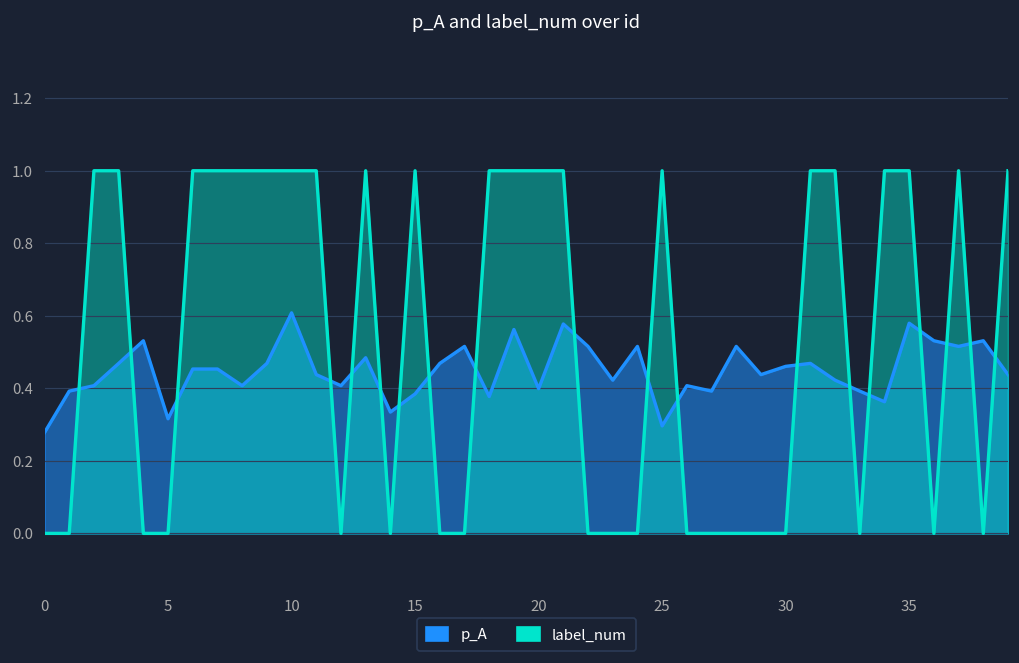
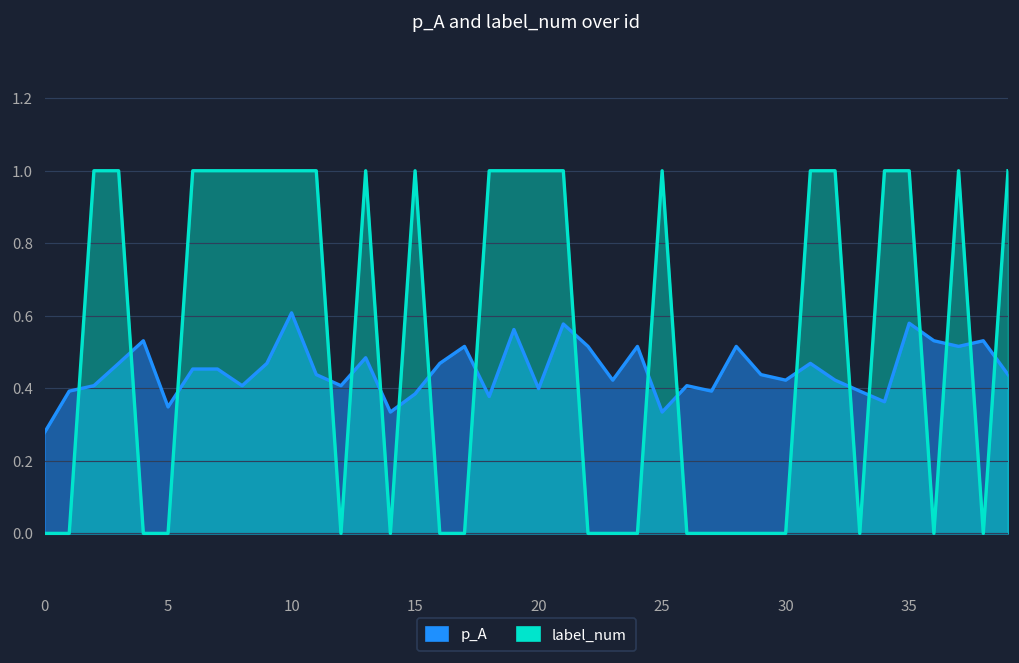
  {
    "p_A": {
      "0": 0.28,
-     "5": 0.32,
+     "5": 0.35,
      "10": 0.61,
      "15": 0.38,
      "20": 0.40,
-     "25": 0.30,
-     "30": 0.46,
+     "25": 0.33,
+     "30": 0.42,
      "35": 0.58
    },
    "label_num": {
      "0": 0.00,
      "5": 0.00,
      "10": 1.00,
      "15": 1.00,
      "20": 1.00,
      "25": 1.00,
      "30": 0.00,
      "35": 1.00
    }
  }
